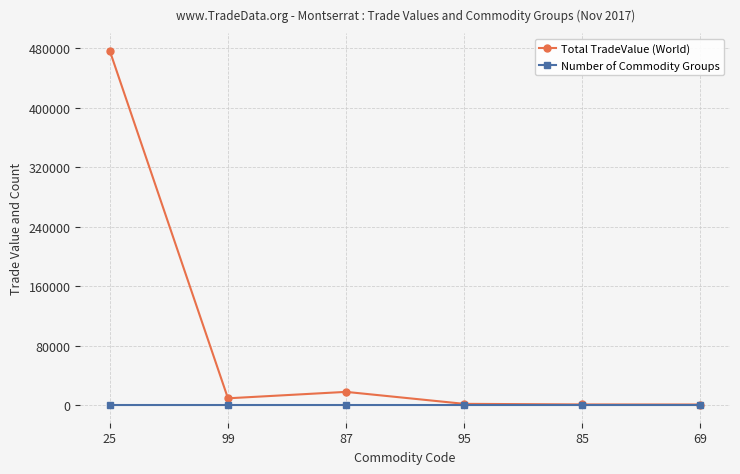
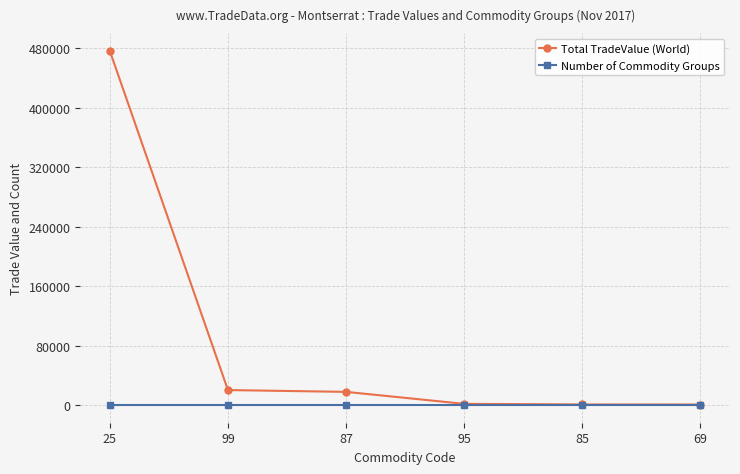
  {
    "Total TradeValue (World)": {
      "25": 480000,
-     "99": 10000,
+     "99": 20000,
      "87": 20000
    },
    "Number of Commodity Groups": {
      "25": 0,
      "99": 0,
      "87": 0
    }
  }
